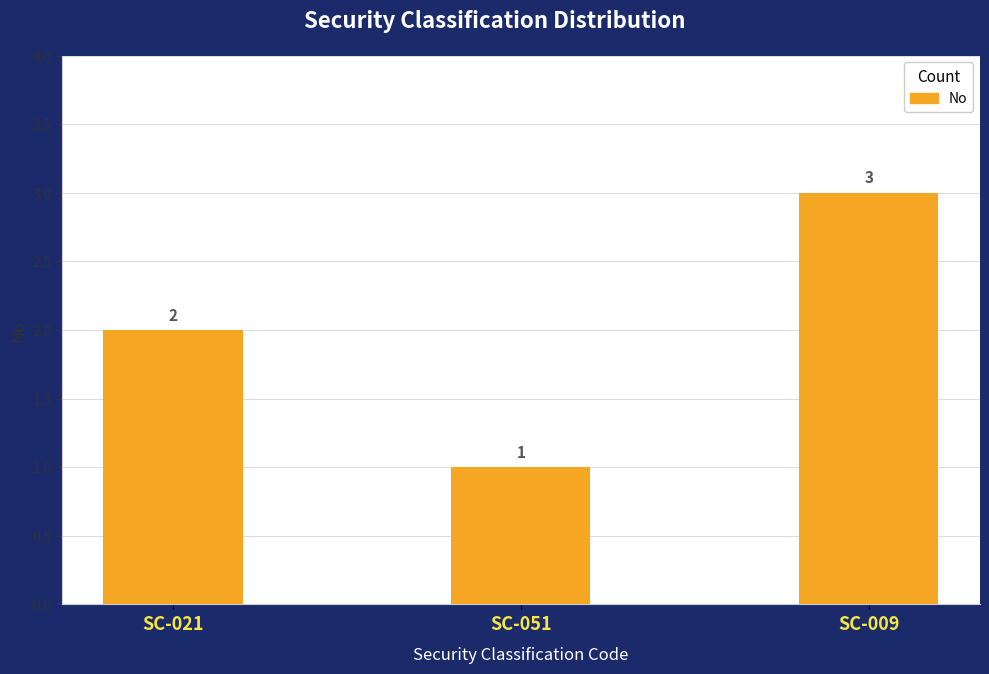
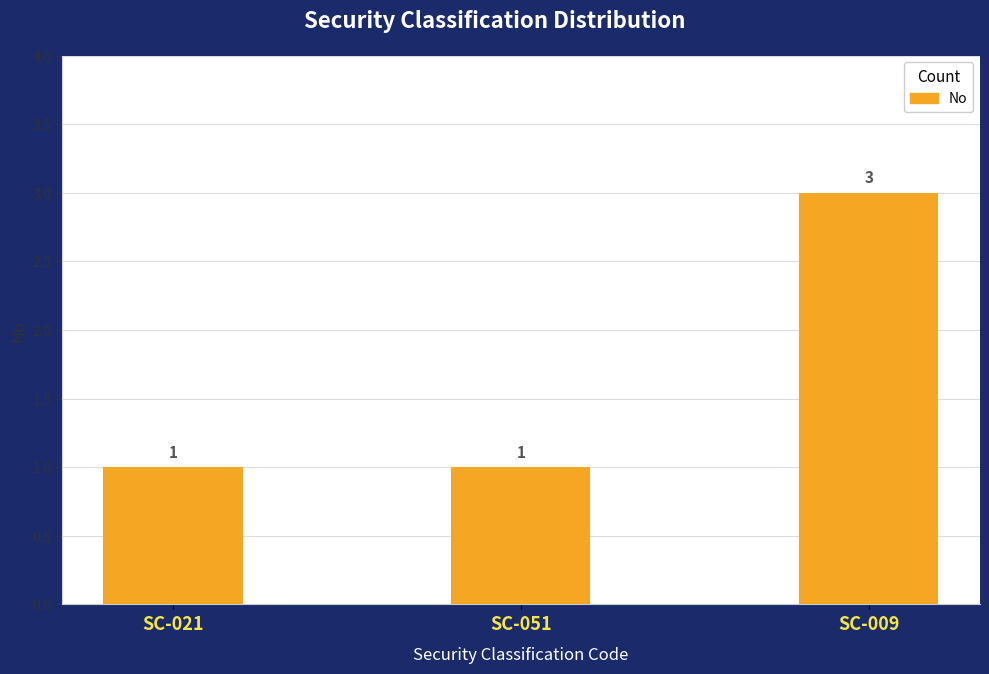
  {
-   "SC-021": 2,
+   "SC-021": 1,
    "SC-051": 1,
    "SC-009": 3
  }
